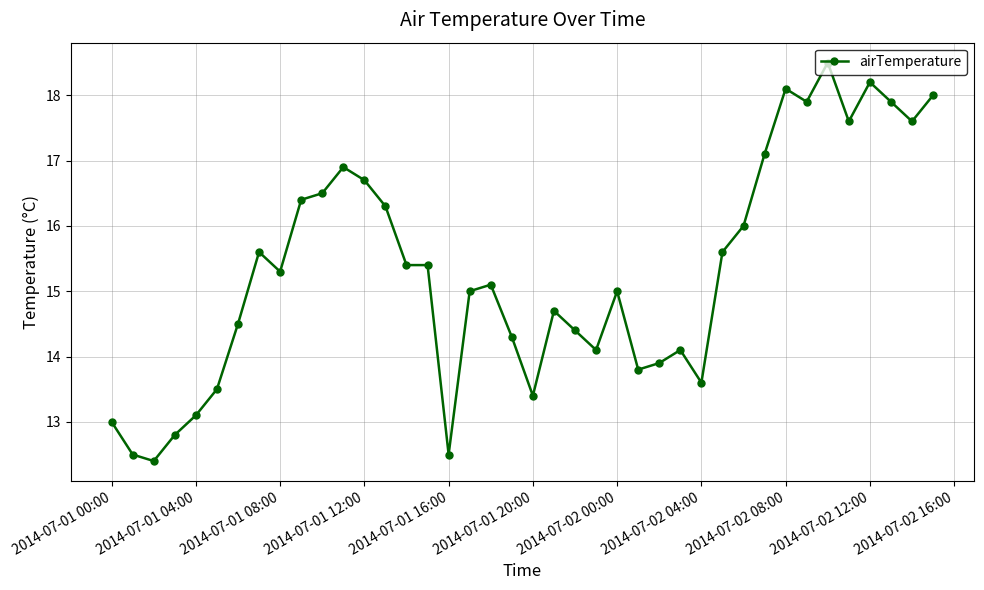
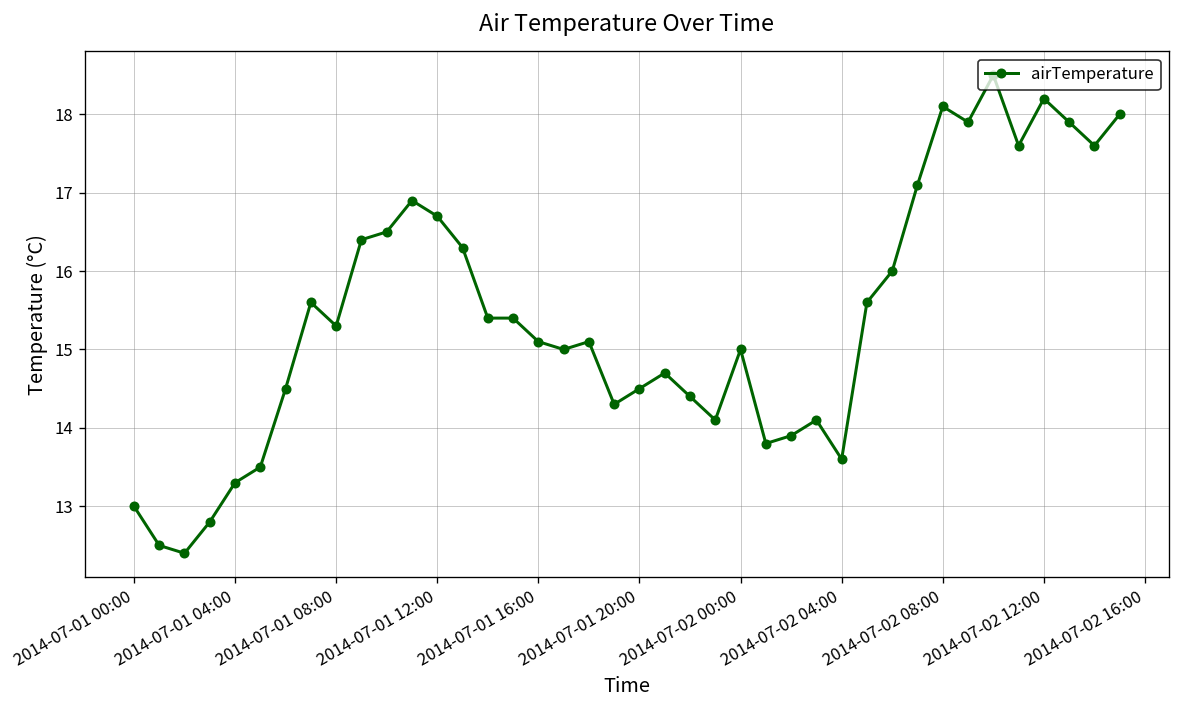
  {
    "2014-07-01 00:00": 13.0,
-   "2014-07-01 04:00": 13.1,
+   "2014-07-01 04:00": 13.3,
    "2014-07-01 08:00": 15.3,
    "2014-07-01 12:00": 16.7,
-   "2014-07-01 16:00": 12.5,
-   "2014-07-01 20:00": 13.4,
+   "2014-07-01 16:00": 15.1,
+   "2014-07-01 20:00": 14.5,
    "2014-07-02 00:00": 15.0,
    "2014-07-02 04:00": 13.6,
    "2014-07-02 08:00": 18.1,
    "2014-07-02 12:00": 18.2
  }
